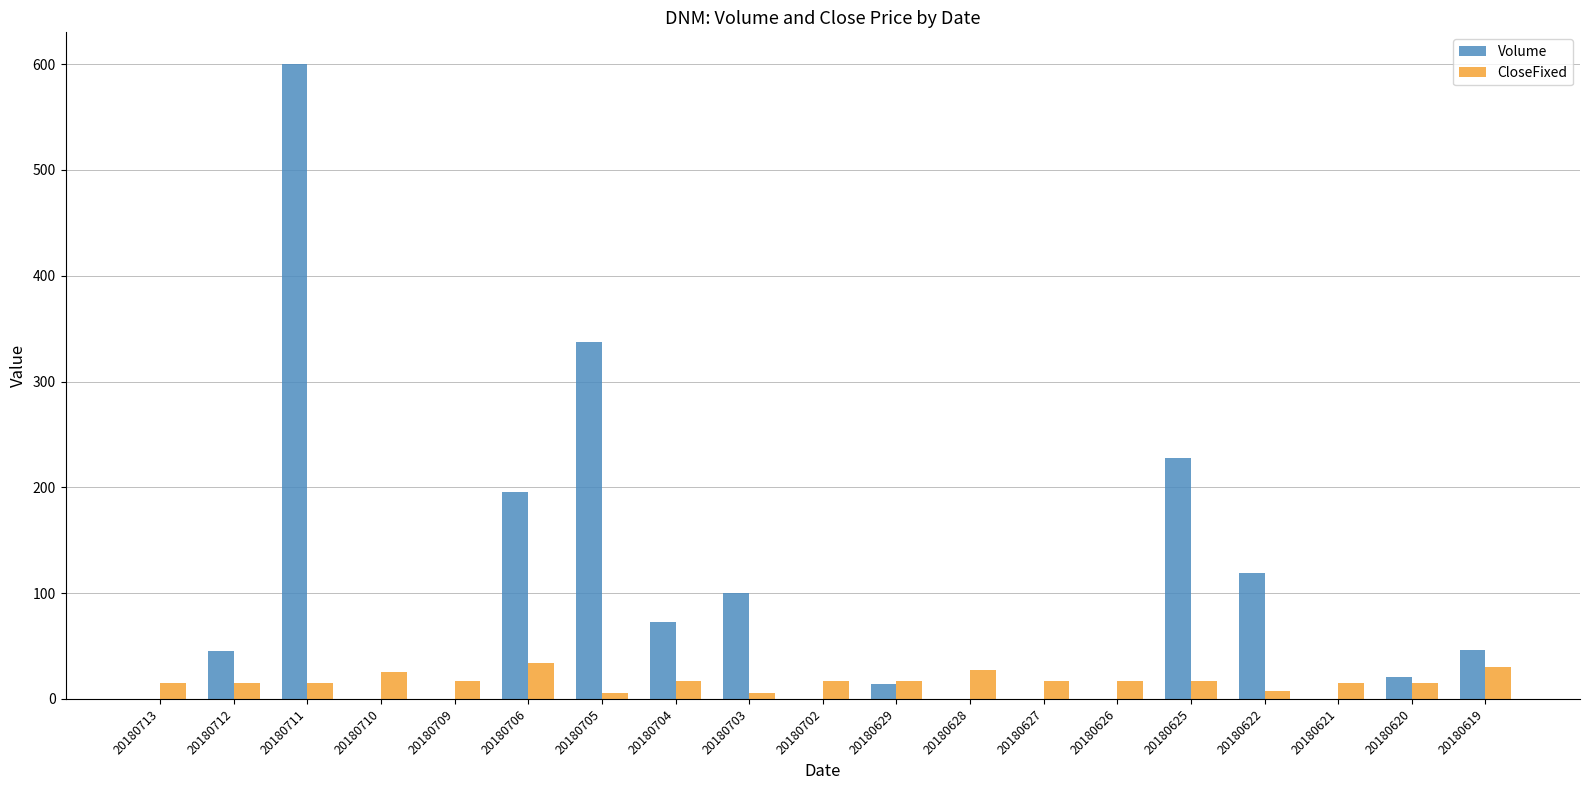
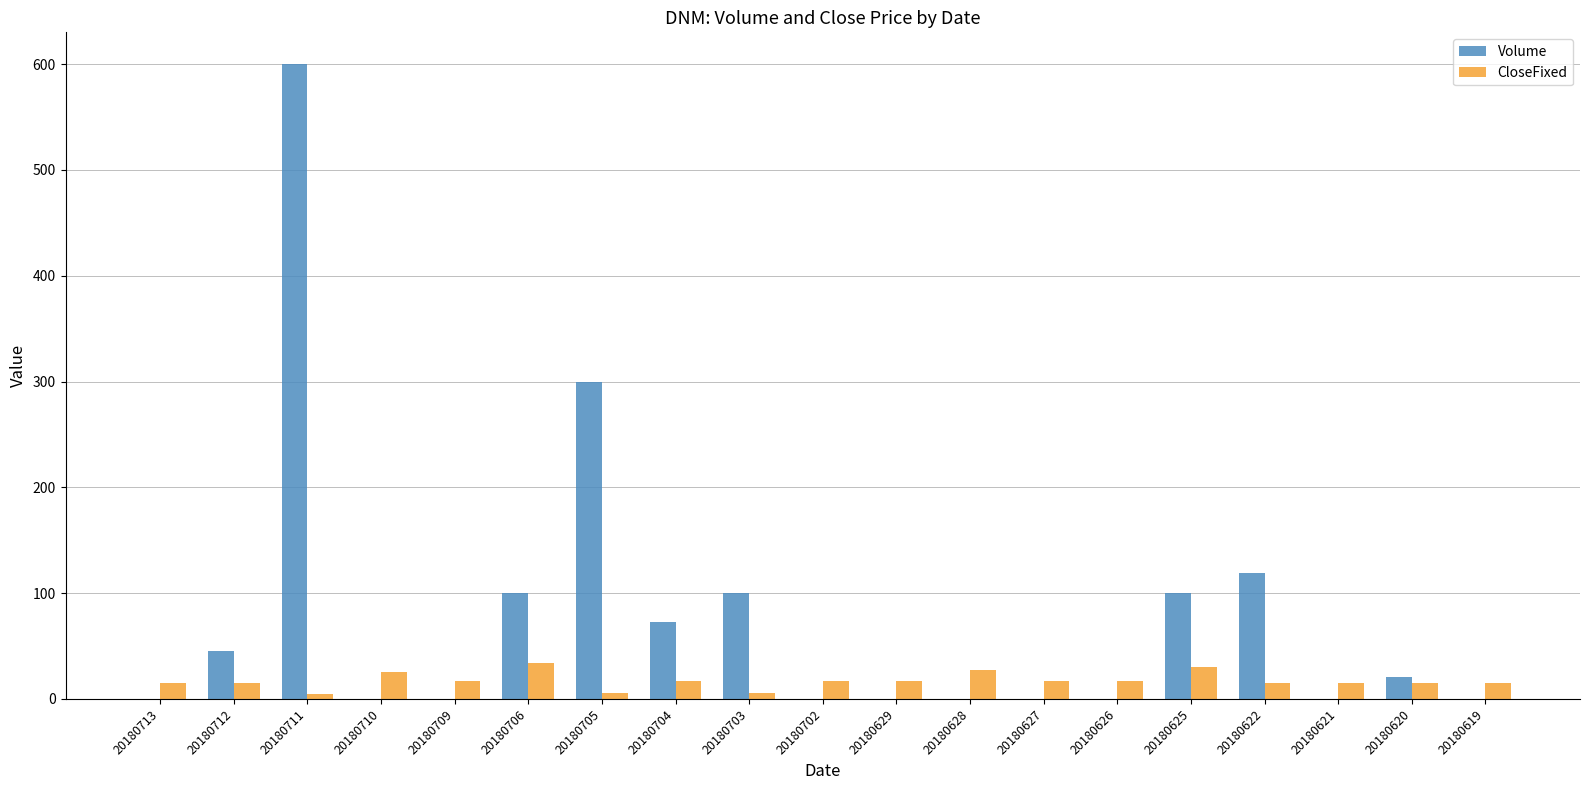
  {
    "Volume": {
      "20180713": 0,
      "20180712": 45,
      "20180711": 600,
      "20180710": 0,
      "20180709": 0,
-     "20180706": 196,
-     "20180705": 337,
+     "20180706": 100,
+     "20180705": 300,
      "20180704": 73,
      "20180703": 100,
      "20180702": 0,
-     "20180629": 14,
+     "20180629": 0,
      "20180628": 0,
      "20180627": 0,
      "20180626": 0,
-     "20180625": 228,
+     "20180625": 100,
      "20180622": 119,
      "20180621": 0,
      "20180620": 21,
-     "20180619": 46
+     "20180619": 0
    },
    "CloseFixed": {
      "20180713": 15,
      "20180712": 15,
-     "20180711": 15,
+     "20180711": 5,
      "20180710": 25,
      "20180709": 17,
      "20180706": 34,
      "20180705": 5,
      "20180704": 17,
      "20180703": 5,
      "20180702": 17,
      "20180629": 17,
      "20180628": 27,
      "20180627": 17,
      "20180626": 17,
-     "20180625": 17,
-     "20180622": 7,
+     "20180625": 30,
+     "20180622": 15,
      "20180621": 15,
      "20180620": 15,
-     "20180619": 31
+     "20180619": 15
    }
  }
